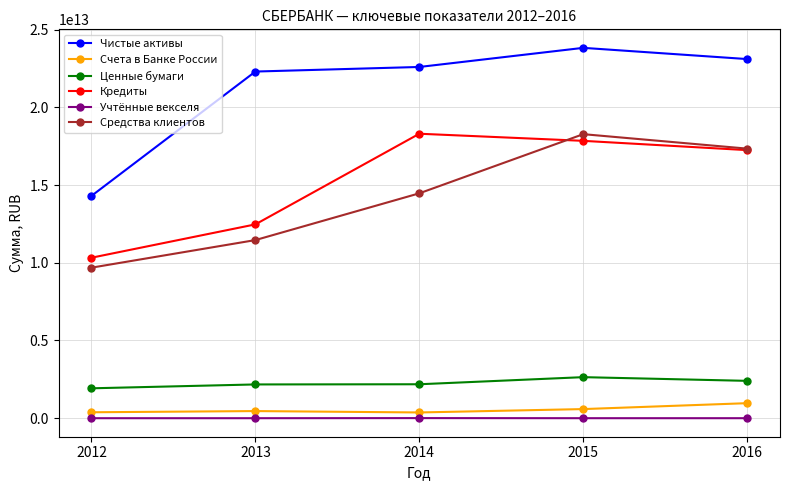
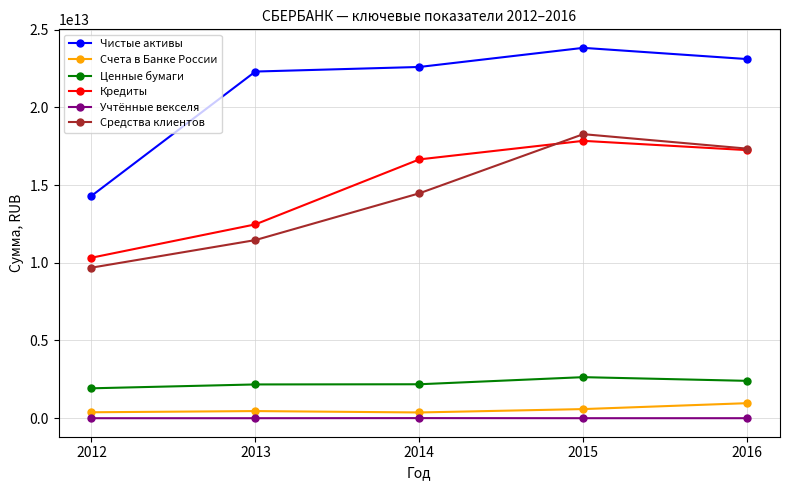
  {
    "Чистые активы": {
      "2012": 14300000000000,
      "2013": 22300000000000,
      "2014": 22600000000000,
      "2015": 23800000000000,
      "2016": 23100000000000
    },
    "Счета в Банке России": {
      "2012": 400000000000,
      "2013": 500000000000,
      "2014": 400000000000,
      "2015": 600000000000,
      "2016": 1000000000000
    },
    "Ценные бумаги": {
      "2012": 1900000000000,
      "2013": 2200000000000,
      "2014": 2200000000000,
      "2015": 2600000000000,
      "2016": 2400000000000
    },
    "Кредиты": {
      "2012": 10300000000000,
      "2013": 12500000000000,
-     "2014": 18300000000000,
+     "2014": 16600000000000,
      "2015": 17800000000000
    },
    "Учтённые векселя": {
      "2012": 0,
      "2013": 0,
      "2014": 0,
      "2015": 0,
      "2016": 0
    },
    "Средства клиентов": {
      "2012": 9700000000000,
      "2013": 11500000000000,
      "2014": 14500000000000,
      "2015": 18300000000000
    }
  }
